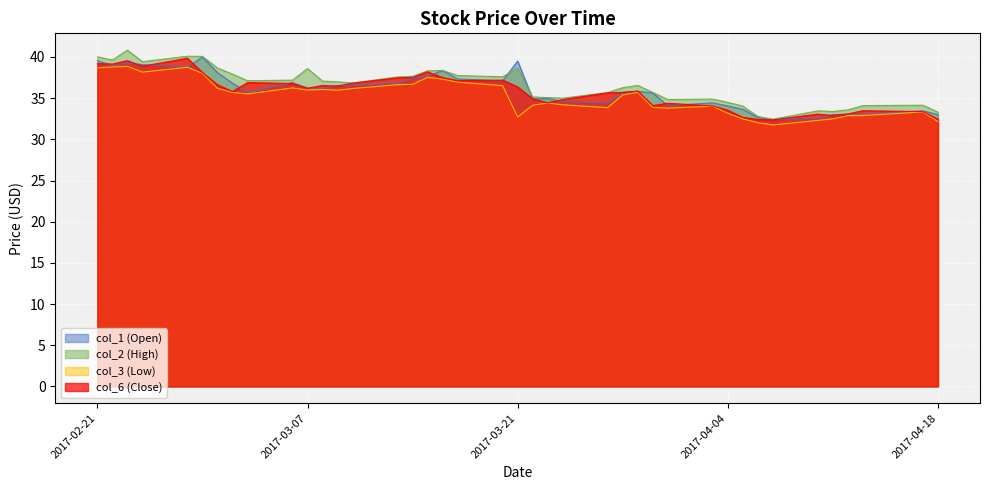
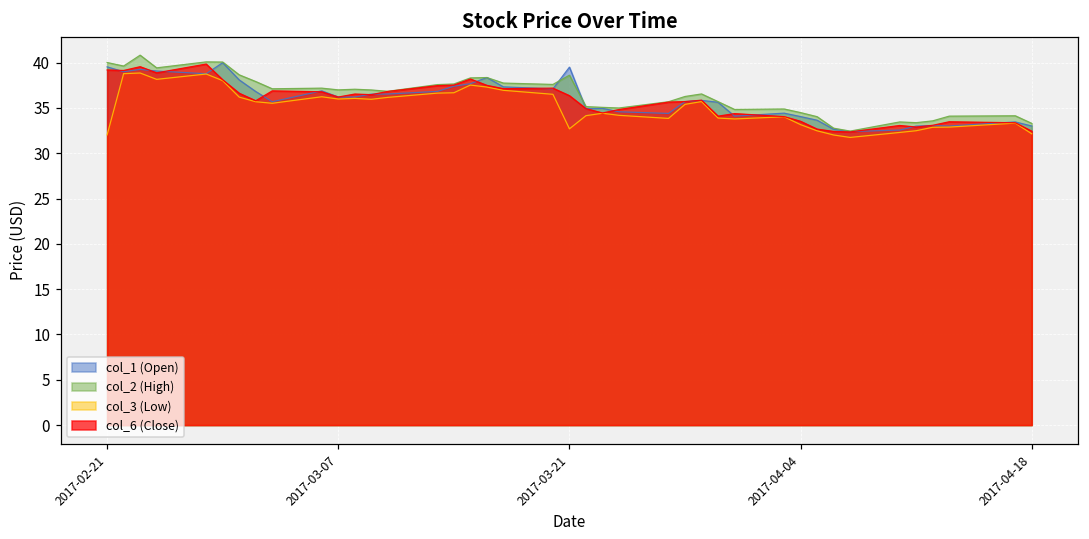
  {
    "col_1 (Open)": {
      "2017-02-21": 40,
      "2017-03-21": 40,
      "2017-04-04": 34
    },
    "col_2 (High)": {
      "2017-02-21": 40,
-     "2017-03-07": 39,
+     "2017-03-07": 37,
      "2017-03-21": 39,
      "2017-04-04": 34
    },
    "col_3 (Low)": {
-     "2017-02-21": 39,
+     "2017-02-21": 32,
      "2017-03-21": 33,
      "2017-04-04": 33
    },
    "col_6 (Close)": {
      "2017-02-21": 39,
      "2017-03-21": 36,
      "2017-04-04": 34
    }
  }
